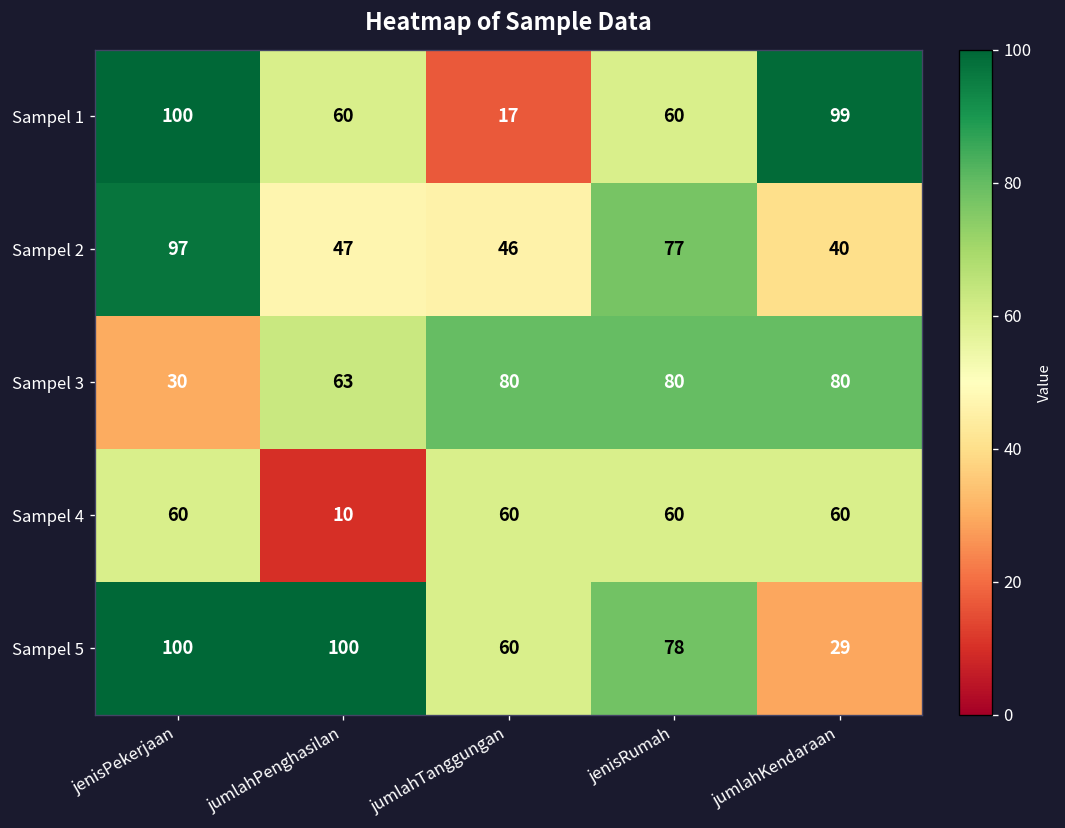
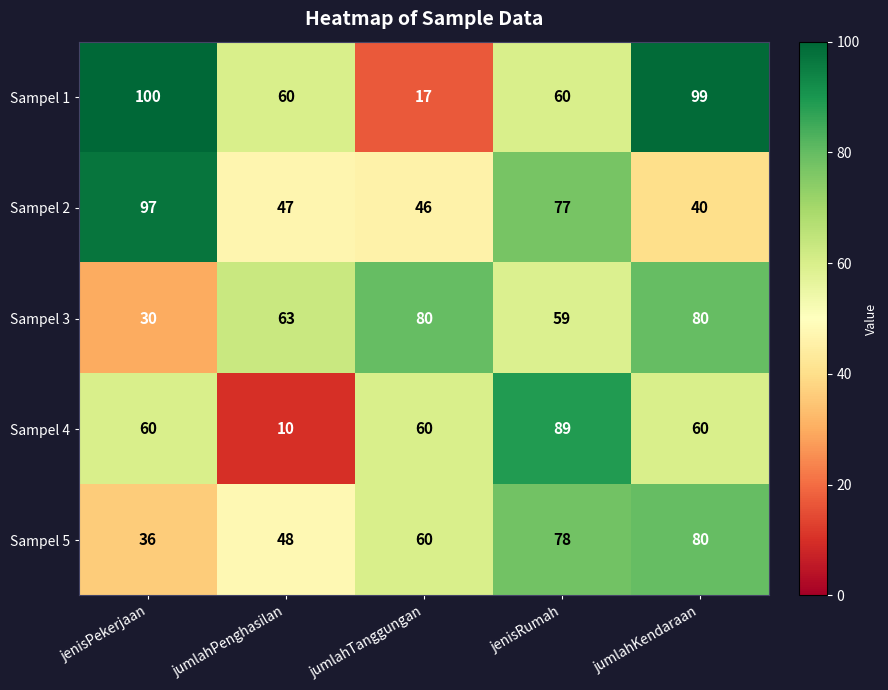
  {
    "Sampel 1": {
      "jenisPekerjaan": 100,
      "jumlahPenghasilan": 60,
      "jumlahTanggungan": 17,
      "jenisRumah": 60,
      "jumlahKendaraan": 99
    },
    "Sampel 2": {
      "jenisPekerjaan": 97,
      "jumlahPenghasilan": 47,
      "jumlahTanggungan": 46,
      "jenisRumah": 77,
      "jumlahKendaraan": 40
    },
    "Sampel 3": {
      "jenisPekerjaan": 30,
      "jumlahPenghasilan": 63,
      "jumlahTanggungan": 80,
-     "jenisRumah": 80,
+     "jenisRumah": 59,
      "jumlahKendaraan": 80
    },
    "Sampel 4": {
      "jenisPekerjaan": 60,
      "jumlahPenghasilan": 10,
      "jumlahTanggungan": 60,
-     "jenisRumah": 60,
+     "jenisRumah": 89,
      "jumlahKendaraan": 60
    },
    "Sampel 5": {
-     "jenisPekerjaan": 100,
-     "jumlahPenghasilan": 100,
+     "jenisPekerjaan": 36,
+     "jumlahPenghasilan": 48,
      "jumlahTanggungan": 60,
      "jenisRumah": 78,
-     "jumlahKendaraan": 29
+     "jumlahKendaraan": 80
    }
  }
